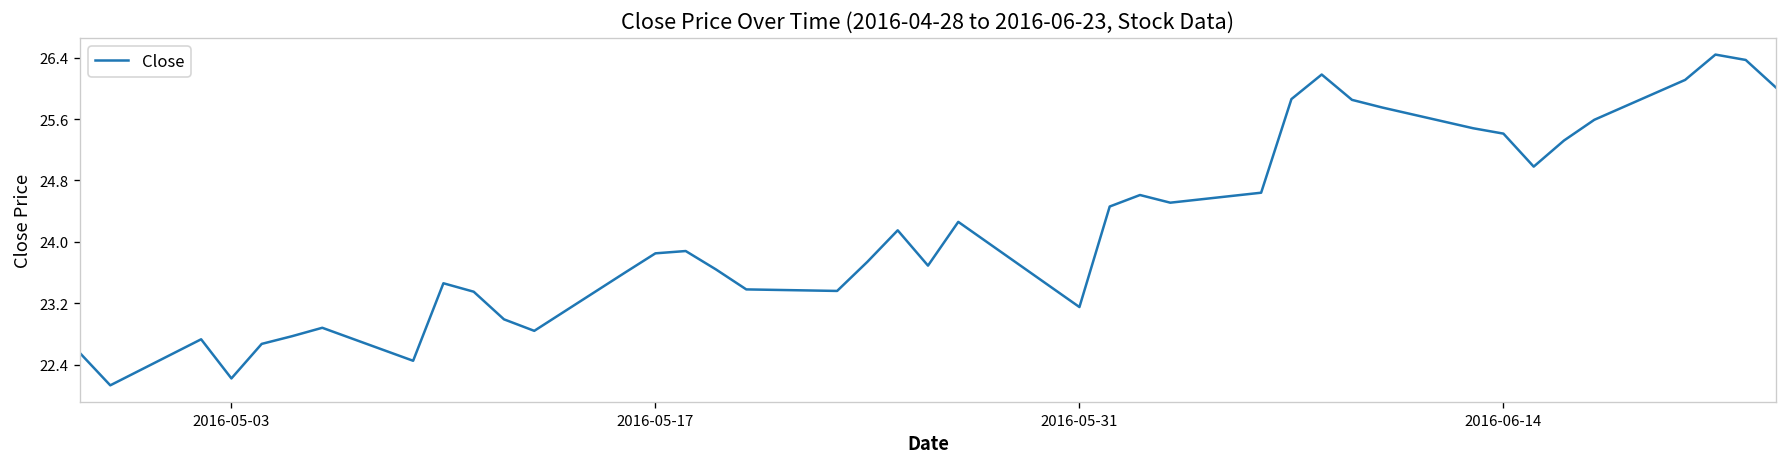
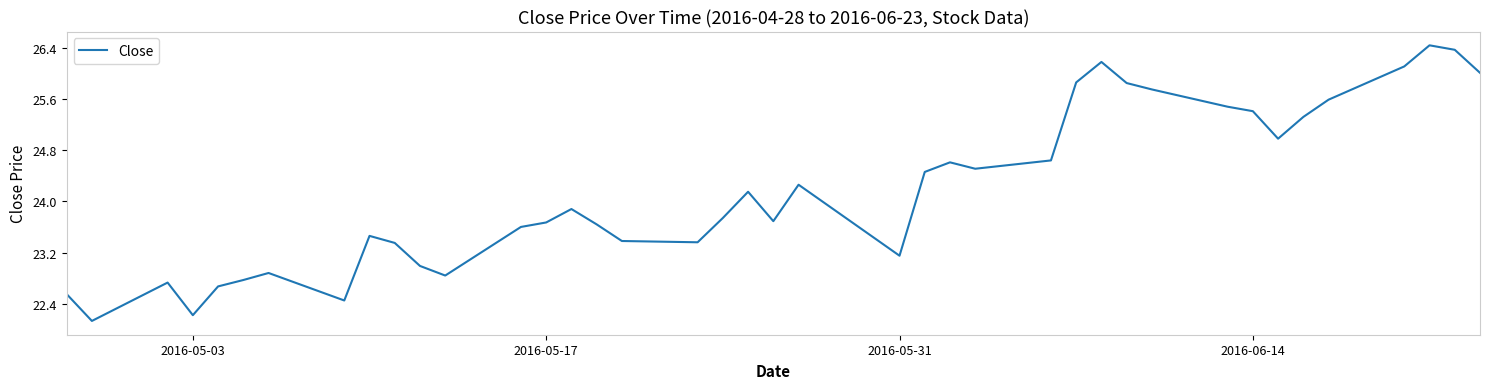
  {
    "2016-05-03": 22.2,
-   "2016-05-17": 23.9,
+   "2016-05-17": 23.7,
    "2016-05-31": 23.2,
    "2016-06-14": 25.4
  }
